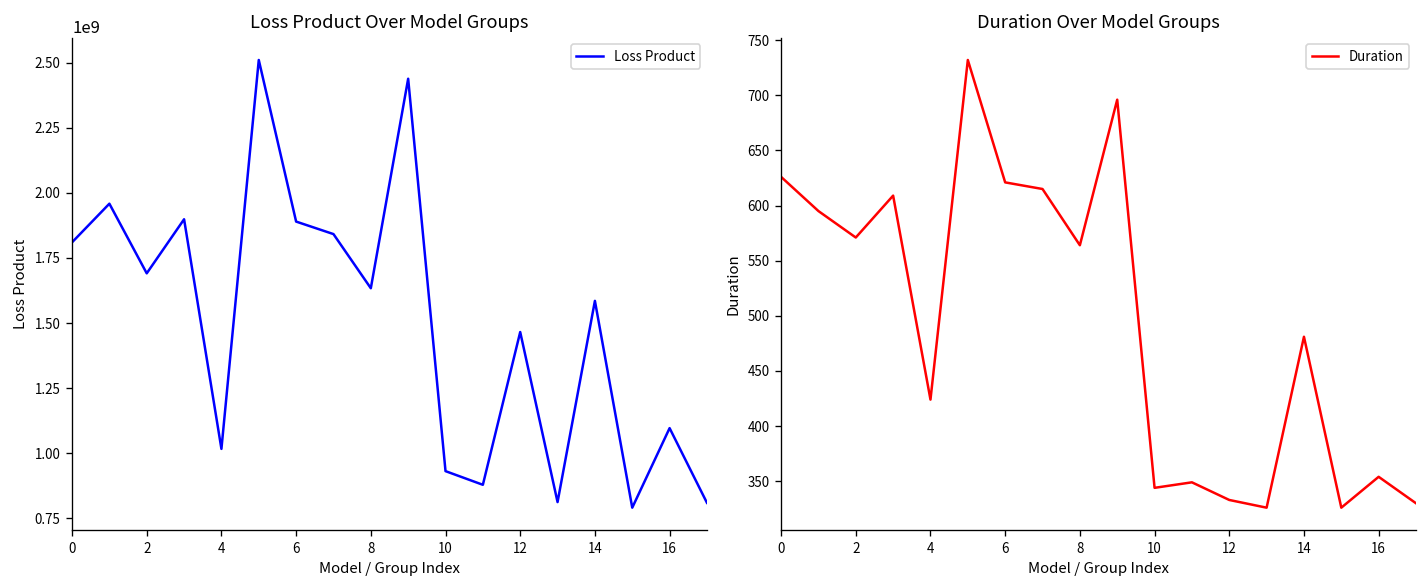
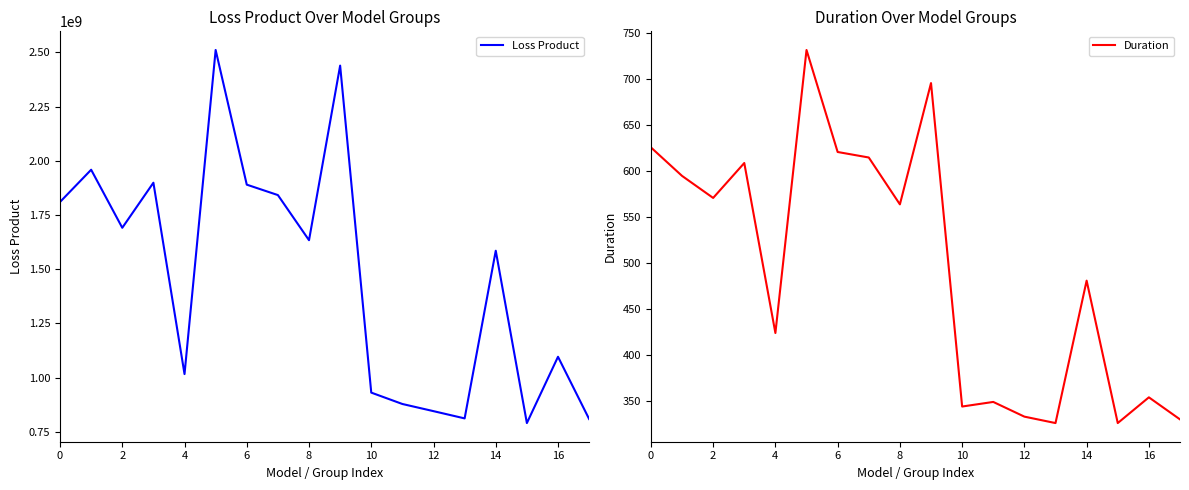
  {
    "Loss Product Over Model Groups": {
      "0": 1810000000,
      "2": 1690000000,
      "4": 1020000000,
      "6": 1890000000,
      "8": 1630000000,
      "10": 930000000,
-     "12": 1470000000,
+     "12": 850000000,
      "14": 1590000000,
      "16": 1100000000
    },
    "Duration Over Model Groups": {
      "0": 630,
      "2": 570,
      "4": 420,
      "6": 620,
      "8": 560,
      "10": 340,
      "12": 330,
      "14": 480,
      "16": 350
    }
  }
